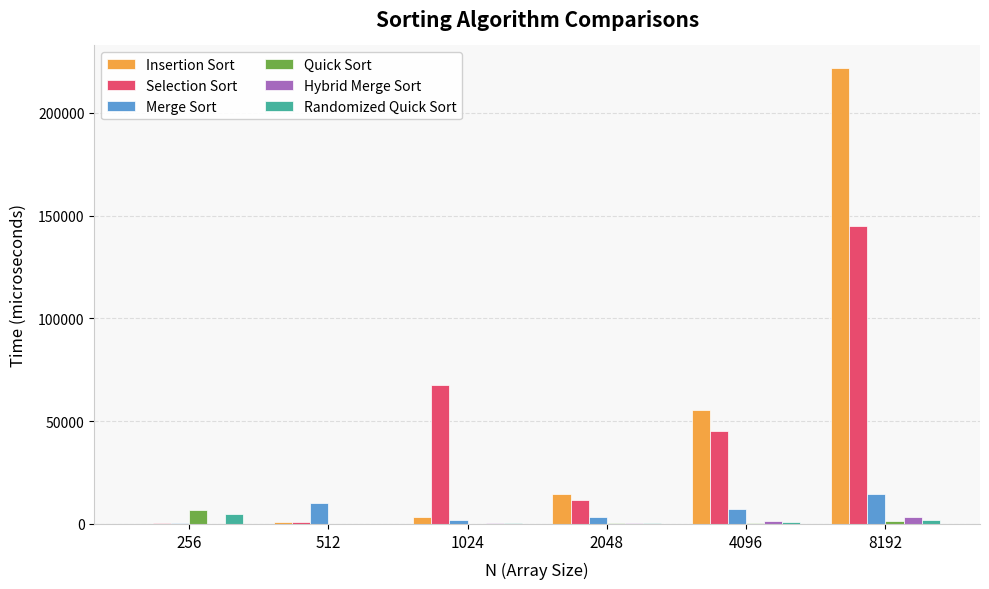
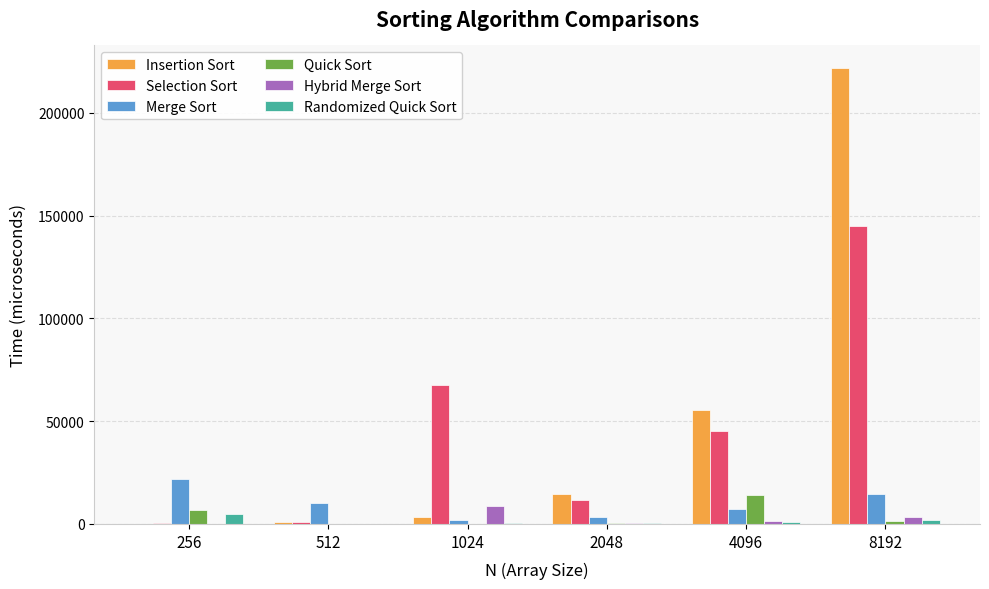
  {
    "Insertion Sort": {
      "1024": 3000,
      "2048": 14000,
      "4096": 56000,
      "8192": 222000
    },
    "Selection Sort": {
      "1024": 67000,
      "2048": 12000,
      "4096": 45000,
      "8192": 145000
    },
    "Merge Sort": {
-     "256": 0,
+     "256": 22000,
      "512": 10000,
      "1024": 2000,
      "2048": 4000,
      "4096": 7000,
      "8192": 15000
    },
    "Quick Sort": {
      "256": 7000,
-     "4096": 1000,
+     "4096": 14000,
      "8192": 2000
    },
    "Hybrid Merge Sort": {
-     "1024": 0,
+     "1024": 9000,
      "4096": 1000,
      "8192": 3000
    },
    "Randomized Quick Sort": {
      "256": 5000,
      "8192": 2000
    }
  }
